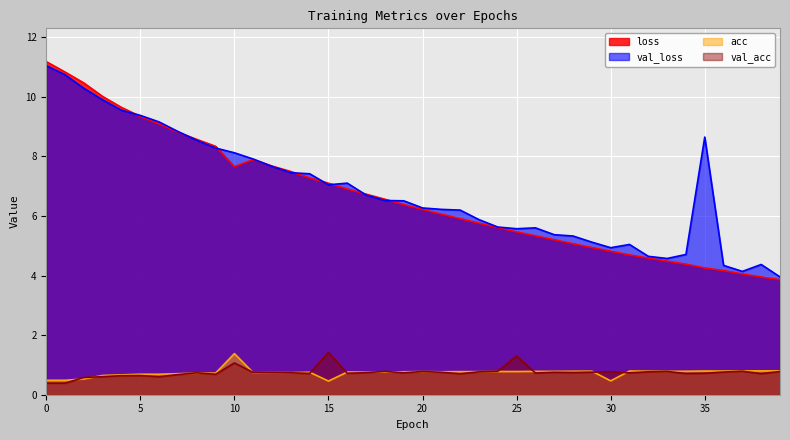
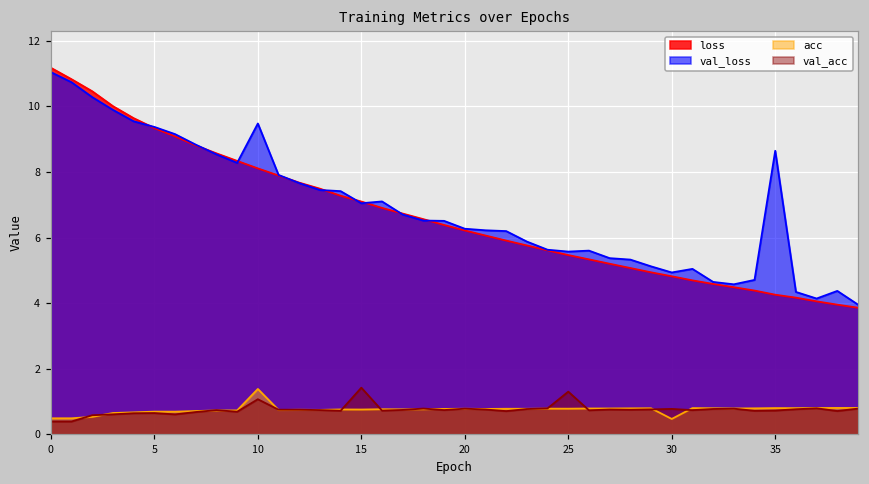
  {
    "loss": {
      "0": 11.2,
-     "10": 7.7,
+     "10": 8.1,
      "25": 5.5,
      "30": 4.8,
      "35": 4.3
    },
    "val_loss": {
      "0": 11.0,
-     "10": 8.1,
+     "10": 9.5,
      "25": 5.6,
      "30": 4.9,
      "35": 8.6
    },
    "acc": {
      "0": 0.5,
      "10": 1.4,
-     "15": 0.5,
+     "15": 0.8,
      "25": 0.8,
      "30": 0.5
    },
    "val_acc": {
      "0": 0.4,
      "10": 1.1,
      "15": 1.4,
      "25": 1.3,
      "30": 0.8
    }
  }
